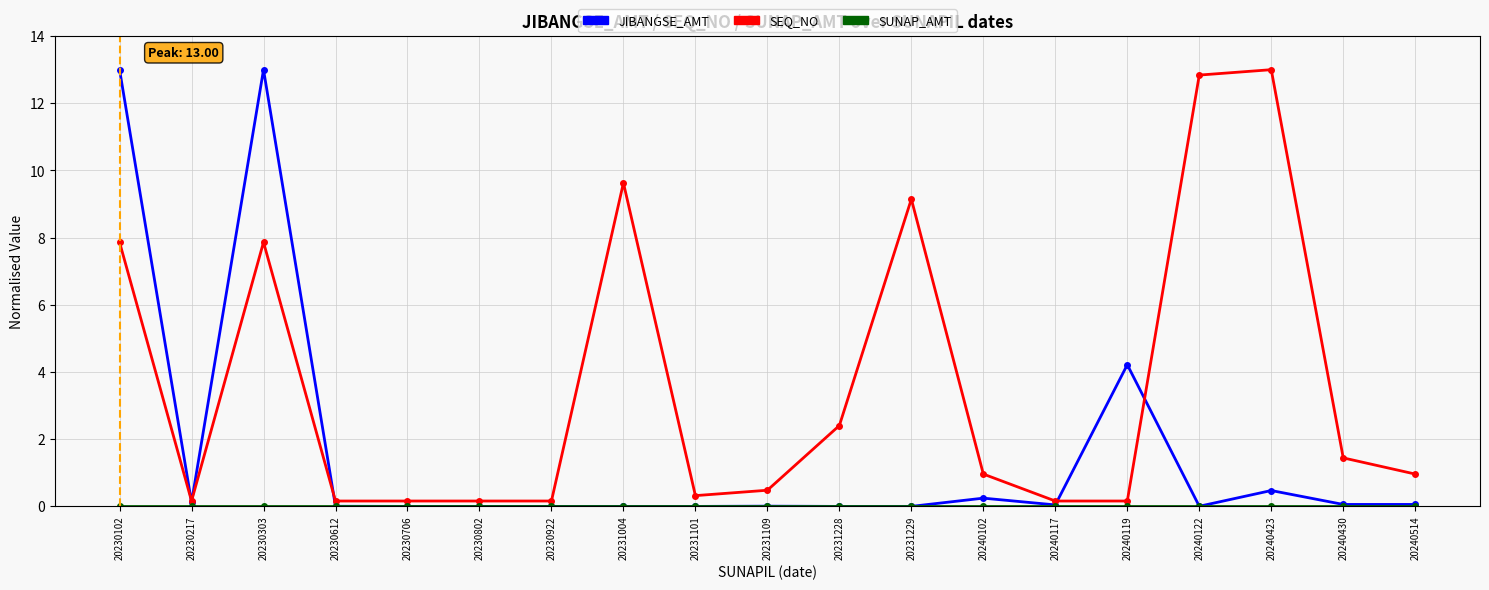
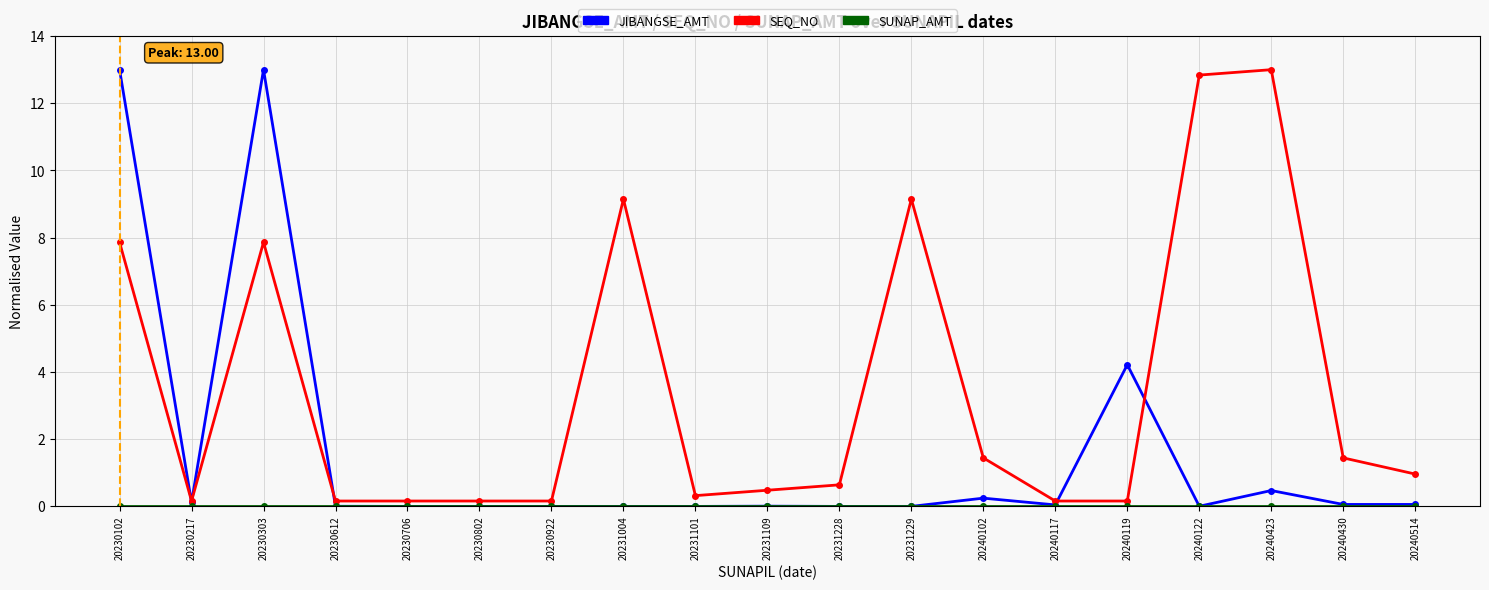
  {
    "JIBANGSE_AMT": {
      "20230102": 13.0,
      "20230303": 13.0,
      "20240102": 0.2,
      "20240119": 4.2,
      "20240423": 0.5
    },
    "SEQ_NO": {
      "20230102": 7.9,
      "20230303": 7.9,
      "20230612": 0.2,
      "20230706": 0.2,
      "20230802": 0.2,
      "20230922": 0.2,
-     "20231004": 9.6,
+     "20231004": 9.1,
      "20231101": 0.3,
      "20231109": 0.5,
-     "20231228": 2.4,
+     "20231228": 0.6,
      "20231229": 9.1,
-     "20240102": 1.0,
+     "20240102": 1.4,
      "20240117": 0.2,
      "20240119": 0.2,
      "20240122": 12.8,
      "20240423": 13.0,
      "20240430": 1.4,
      "20240514": 1.0
    },
    "SUNAP_AMT": {
      "20230102": 0.0,
      "20230217": 0.0,
      "20230303": 0.0,
      "20240102": 0.0,
      "20240119": 0.0,
      "20240423": 0.0
    }
  }
